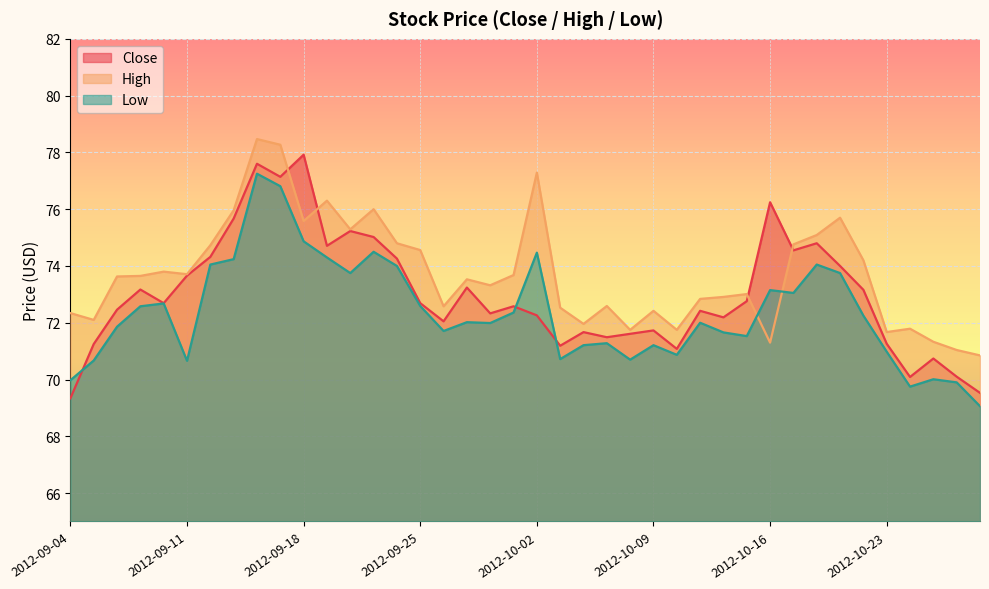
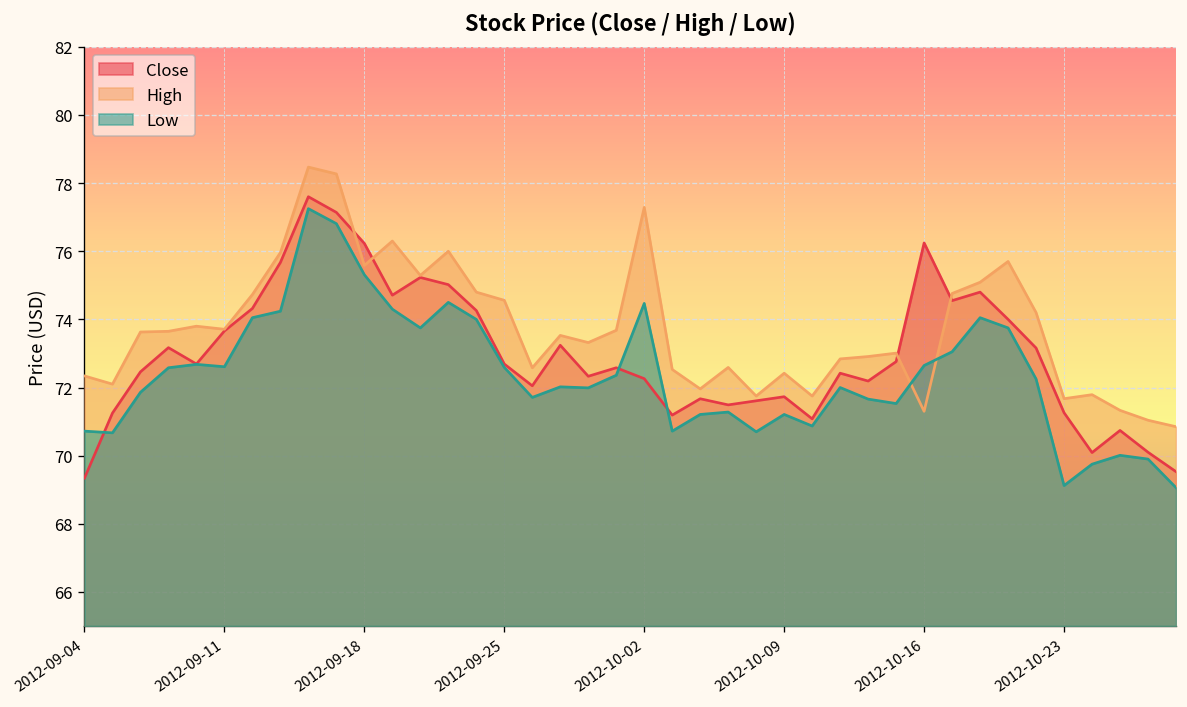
  {
    "Close": {
      "2012-09-04": 69.3,
-     "2012-09-18": 77.9,
+     "2012-09-18": 76.2,
      "2012-09-25": 72.7,
      "2012-10-02": 72.3,
      "2012-10-09": 71.7,
      "2012-10-16": 76.2,
      "2012-10-23": 71.3
    },
    "High": {
      "2012-09-04": 72.3,
      "2012-09-18": 75.6,
      "2012-09-25": 74.6,
      "2012-10-02": 77.3,
      "2012-10-09": 72.4,
      "2012-10-16": 71.3,
      "2012-10-23": 71.7
    },
    "Low": {
-     "2012-09-04": 70.0,
-     "2012-09-11": 70.7,
-     "2012-09-18": 74.9,
+     "2012-09-04": 70.7,
+     "2012-09-11": 72.6,
+     "2012-09-18": 75.3,
      "2012-09-25": 72.6,
      "2012-10-02": 74.5,
      "2012-10-09": 71.2,
-     "2012-10-16": 73.2,
-     "2012-10-23": 71.0
+     "2012-10-16": 72.6,
+     "2012-10-23": 69.1
    }
  }
